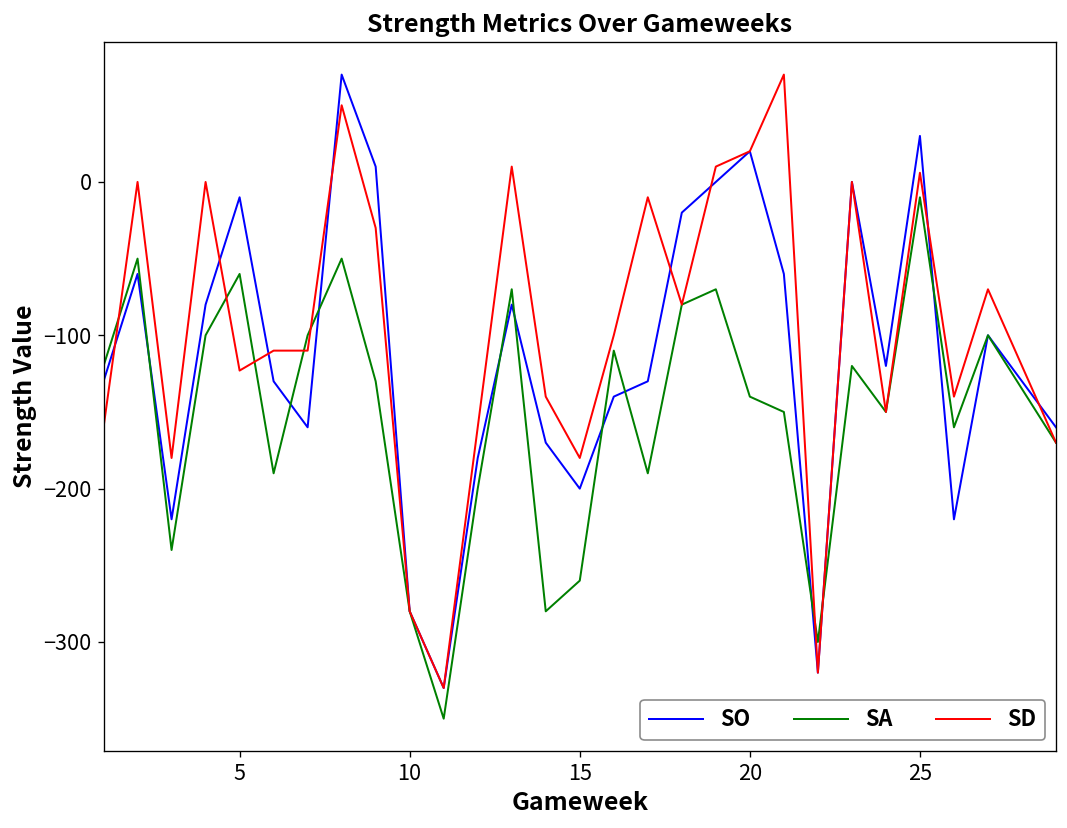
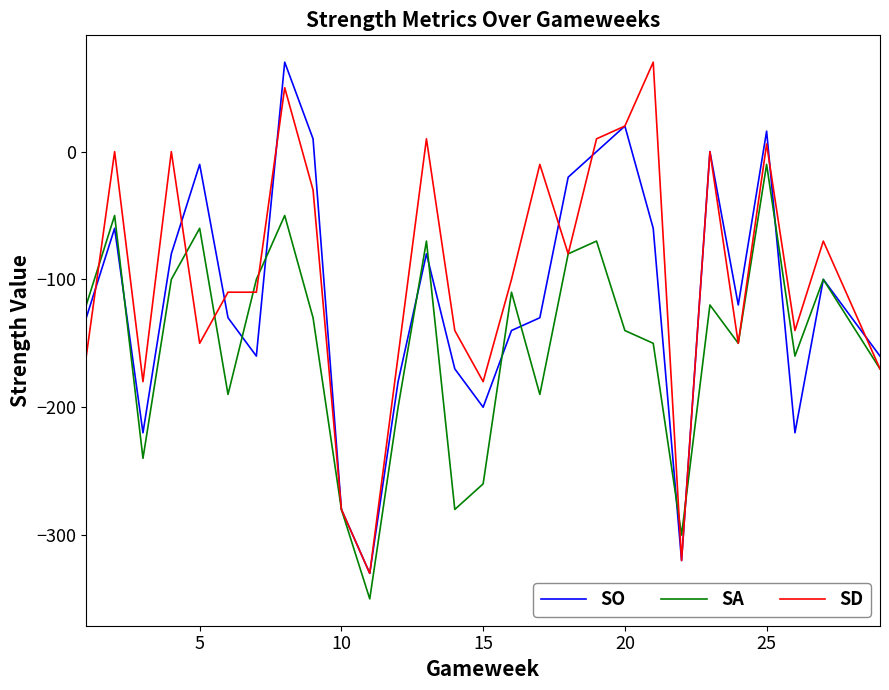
  {
    "SO": {
      "5": -10,
      "15": -200,
-     "25": 30
+     "25": 16
    },
    "SA": {
      "5": -60,
      "15": -260,
      "20": -140,
      "25": -10
    },
    "SD": {
-     "5": -123,
+     "5": -150,
      "15": -180,
      "25": 6
    }
  }
